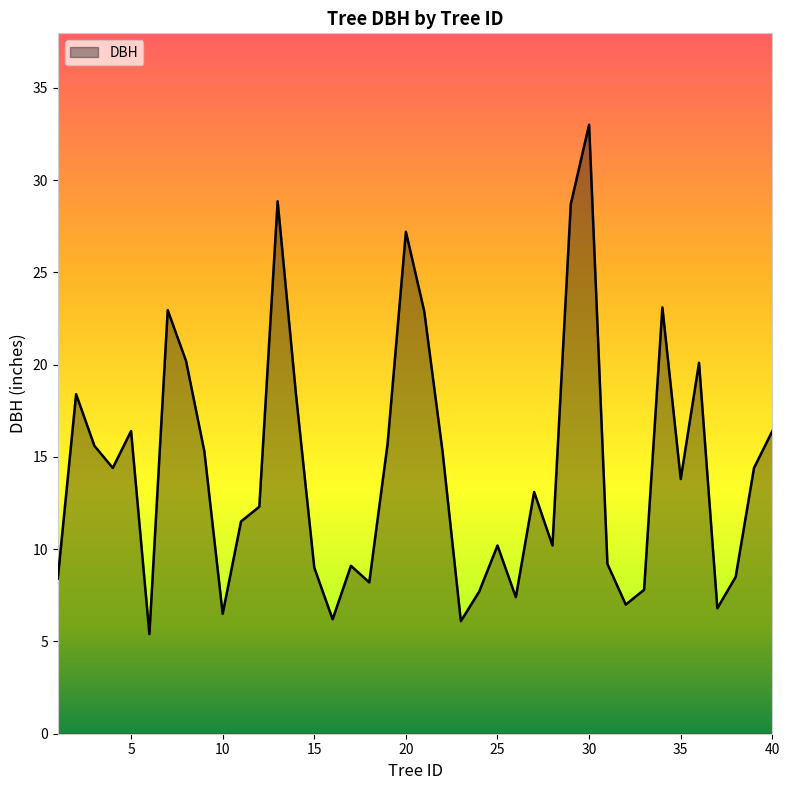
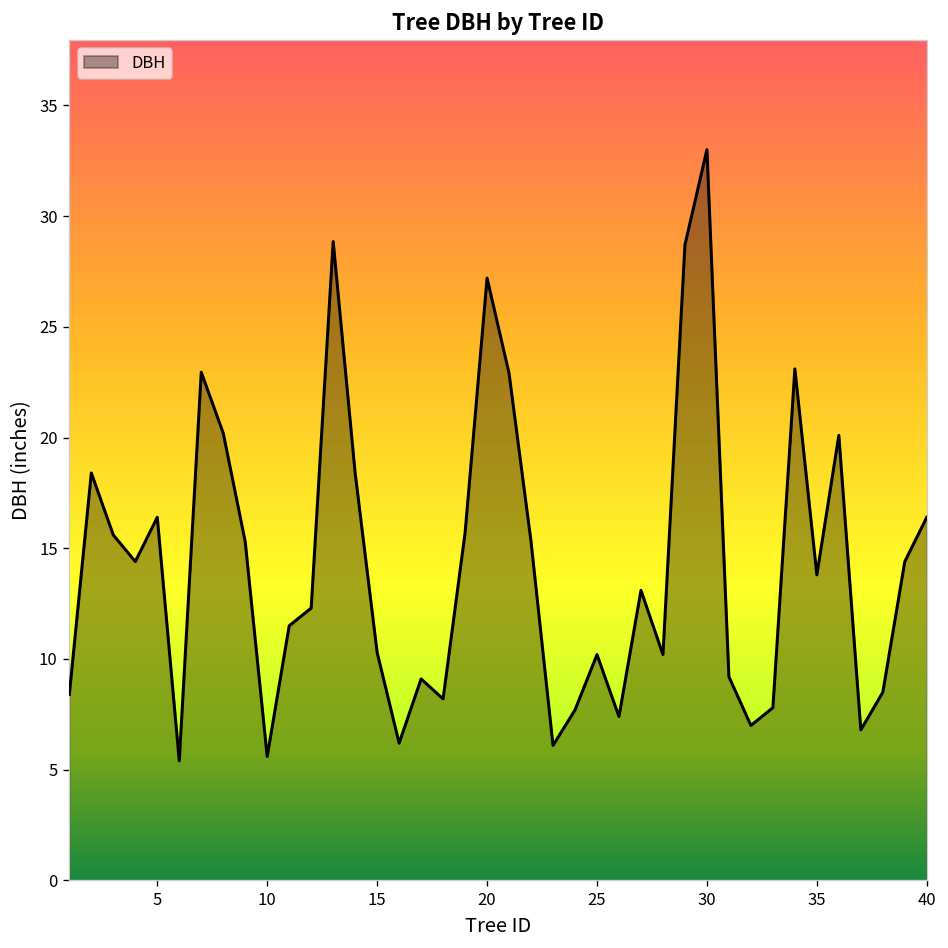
  {
    "5": 16.4,
-   "10": 6.5,
-   "15": 9.0,
+   "10": 5.6,
+   "15": 10.3,
    "20": 27.2,
    "25": 10.2,
    "30": 33.0,
    "35": 13.8,
    "40": 16.4
  }
